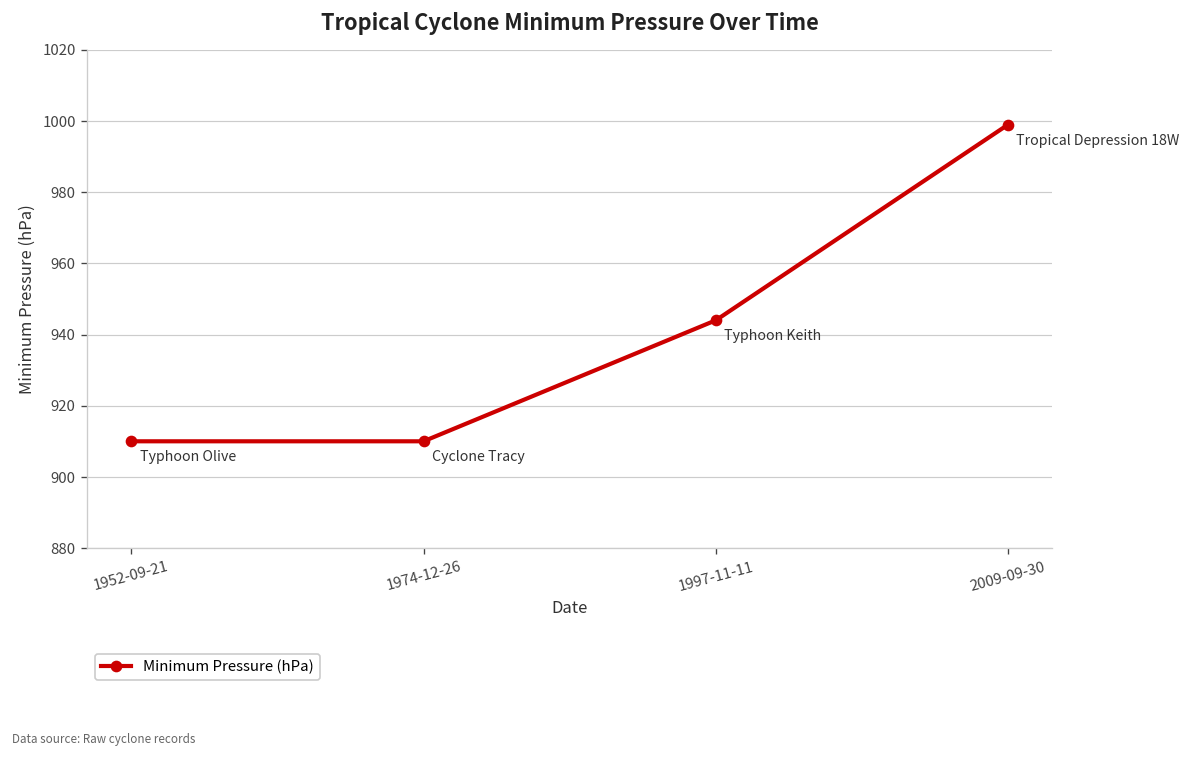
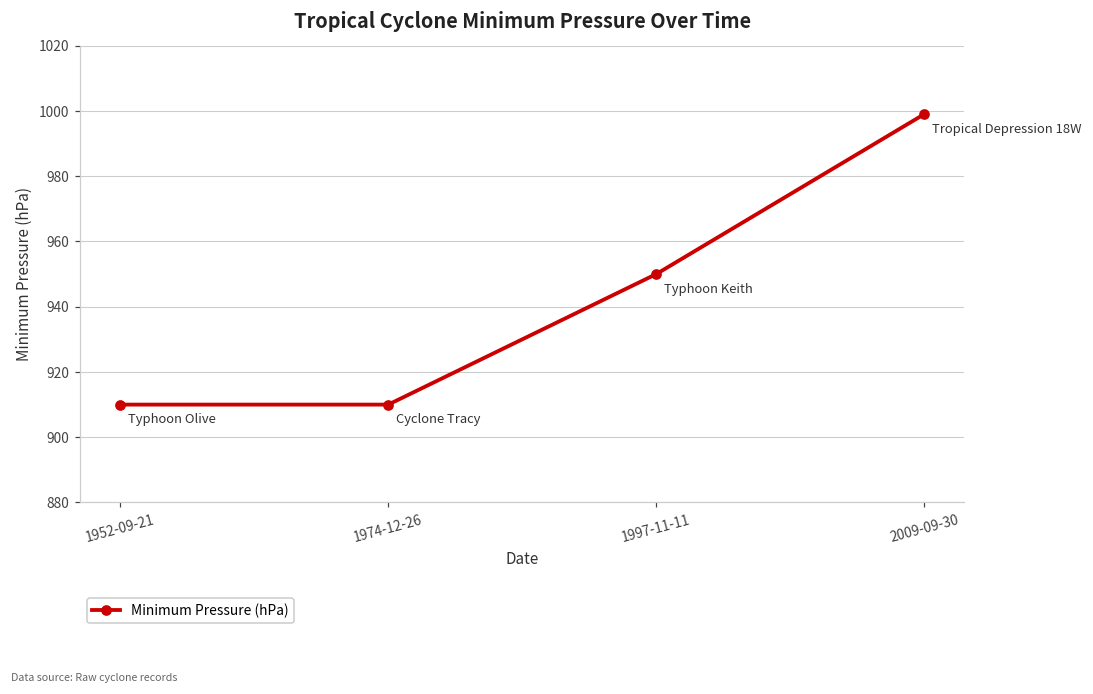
  {
    "1952-09-21": 910,
    "1974-12-26": 910,
-   "1997-11-11": 944
+   "1997-11-11": 950
  }
